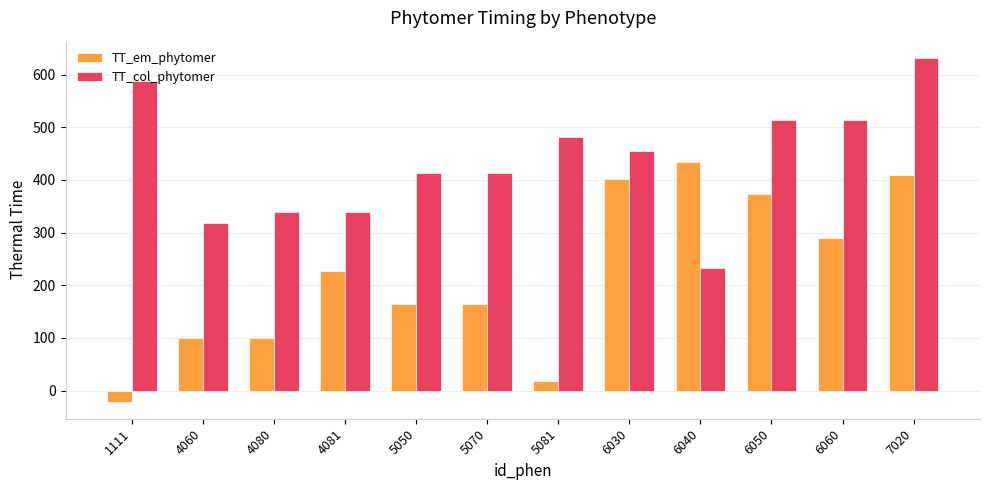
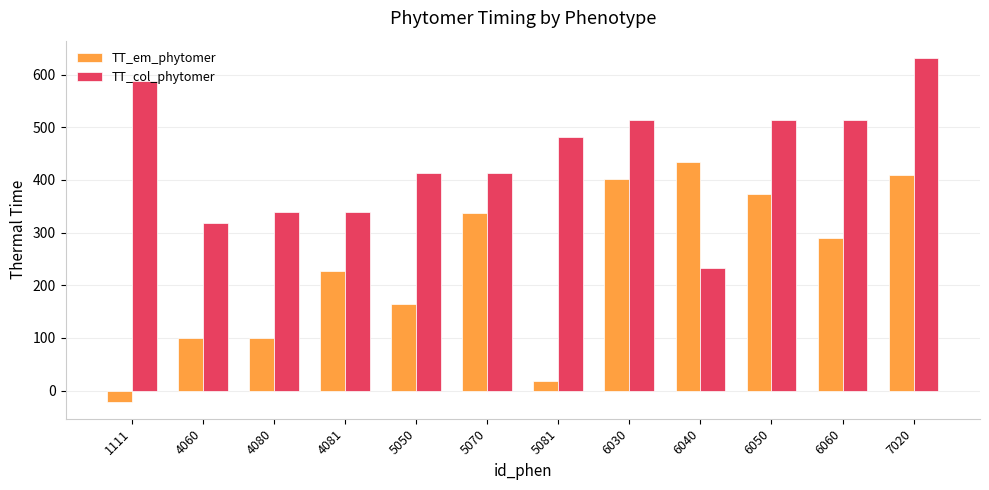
  {
    "TT_em_phytomer": {
      "1111": -20,
      "4060": 100,
      "4080": 100,
      "4081": 230,
      "5050": 160,
-     "5070": 160,
+     "5070": 340,
      "5081": 20,
      "6030": 400,
      "6040": 430,
      "6050": 370,
      "6060": 290,
      "7020": 410
    },
    "TT_col_phytomer": {
      "1111": 590,
      "4060": 320,
      "4080": 340,
      "4081": 340,
      "5050": 410,
      "5070": 410,
      "5081": 480,
-     "6030": 450,
+     "6030": 510,
      "6040": 230,
      "6050": 510,
      "6060": 510,
      "7020": 630
    }
  }
